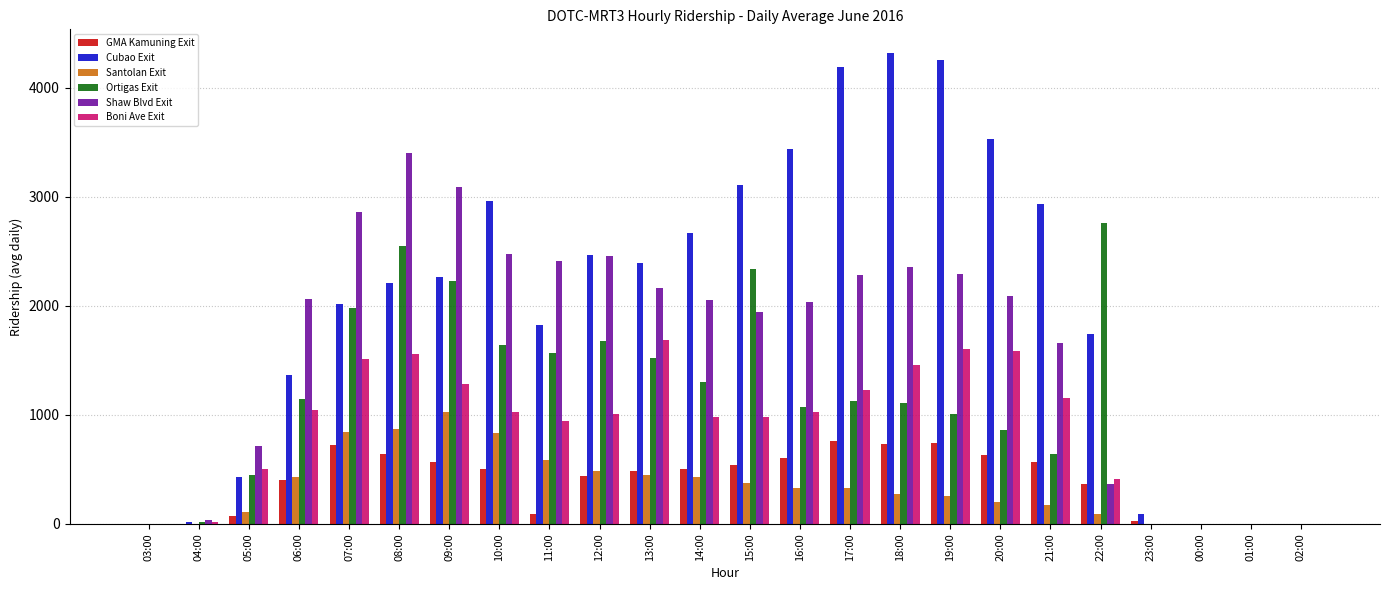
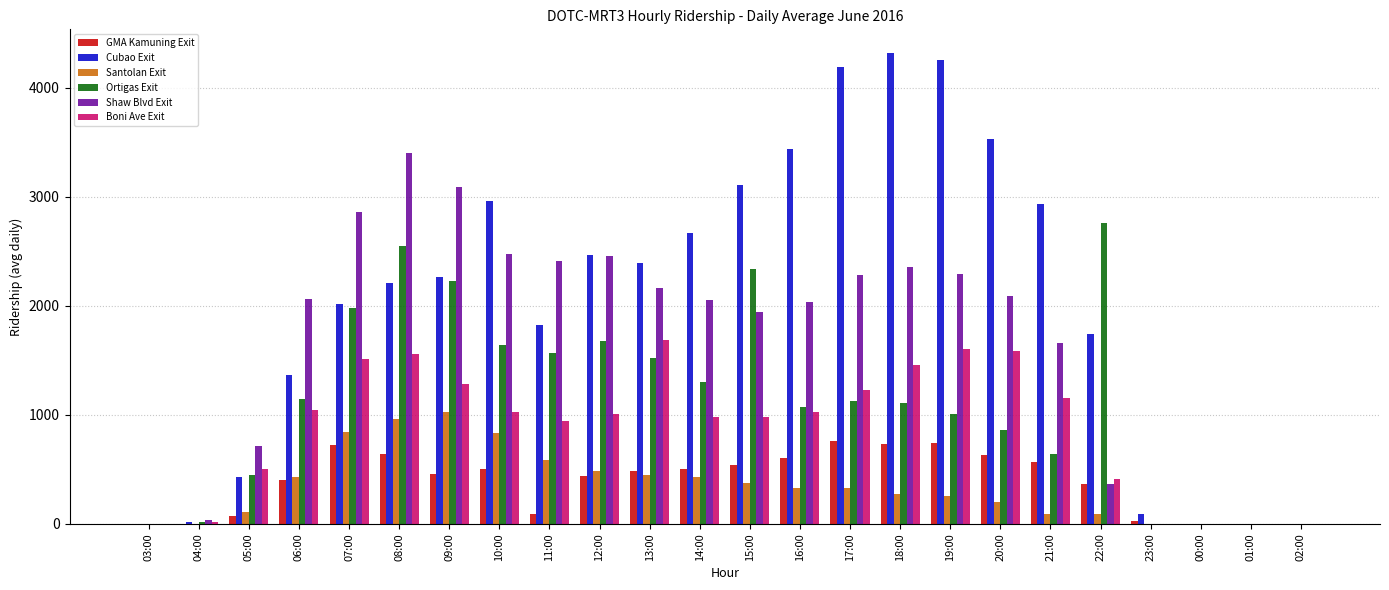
  {
    "GMA Kamuning Exit": {
      "03:00": 0,
      "05:00": 70,
      "06:00": 400,
      "07:00": 720,
      "08:00": 640,
-     "09:00": 560,
+     "09:00": 460,
      "10:00": 510,
      "11:00": 90,
      "12:00": 440,
      "13:00": 490,
      "14:00": 510,
      "15:00": 540,
      "16:00": 600,
      "17:00": 760,
      "18:00": 730,
      "19:00": 740,
      "20:00": 630,
      "21:00": 560,
      "22:00": 360,
      "23:00": 30,
      "00:00": 0,
      "01:00": 0,
      "02:00": 0
    },
    "Cubao Exit": {
      "03:00": 0,
      "05:00": 430,
      "06:00": 1370,
      "07:00": 2020,
      "08:00": 2210,
      "09:00": 2260,
      "10:00": 2960,
      "11:00": 1820,
      "12:00": 2460,
      "13:00": 2390,
      "14:00": 2670,
      "15:00": 3110,
      "16:00": 3440,
      "17:00": 4190,
      "18:00": 4320,
      "19:00": 4250,
      "20:00": 3530,
      "21:00": 2940,
      "22:00": 1740,
      "23:00": 90,
      "00:00": 0,
      "01:00": 0,
      "02:00": 0
    },
    "Santolan Exit": {
      "03:00": 0,
      "05:00": 110,
      "06:00": 430,
      "07:00": 840,
-     "08:00": 870,
+     "08:00": 960,
      "09:00": 1020,
      "10:00": 830,
      "11:00": 580,
      "12:00": 490,
      "13:00": 440,
      "14:00": 430,
      "15:00": 380,
      "16:00": 330,
      "17:00": 330,
      "18:00": 270,
      "19:00": 260,
      "20:00": 200,
-     "21:00": 170,
+     "21:00": 90,
      "22:00": 90,
      "00:00": 0,
      "01:00": 0,
      "02:00": 0
    },
    "Ortigas Exit": {
      "03:00": 0,
      "05:00": 450,
      "06:00": 1140,
      "07:00": 1980,
      "08:00": 2550,
      "09:00": 2220,
      "10:00": 1640,
      "11:00": 1570,
      "12:00": 1680,
      "13:00": 1530,
      "14:00": 1300,
      "15:00": 2340,
      "16:00": 1070,
      "17:00": 1120,
      "18:00": 1110,
      "19:00": 1000,
      "20:00": 860,
      "21:00": 640,
      "22:00": 2760,
      "00:00": 0,
      "01:00": 0,
      "02:00": 0
    },
    "Shaw Blvd Exit": {
      "03:00": 0,
      "04:00": 30,
      "05:00": 720,
      "06:00": 2060,
      "07:00": 2860,
      "08:00": 3400,
      "09:00": 3090,
      "10:00": 2480,
      "11:00": 2410,
      "12:00": 2460,
      "13:00": 2160,
      "14:00": 2050,
      "15:00": 1940,
      "16:00": 2030,
      "17:00": 2280,
      "18:00": 2350,
      "19:00": 2290,
      "20:00": 2090,
      "21:00": 1660,
      "22:00": 370,
      "00:00": 0,
      "01:00": 0,
      "02:00": 0
    },
    "Boni Ave Exit": {
      "03:00": 0,
      "05:00": 500,
      "06:00": 1040,
      "07:00": 1510,
      "08:00": 1560,
      "09:00": 1280,
      "10:00": 1020,
      "11:00": 940,
      "12:00": 1010,
      "13:00": 1690,
      "14:00": 980,
      "15:00": 980,
      "16:00": 1030,
      "17:00": 1230,
      "18:00": 1460,
      "19:00": 1600,
      "20:00": 1580,
      "21:00": 1160,
      "22:00": 410,
      "00:00": 0,
      "01:00": 0,
      "02:00": 0
    }
  }
